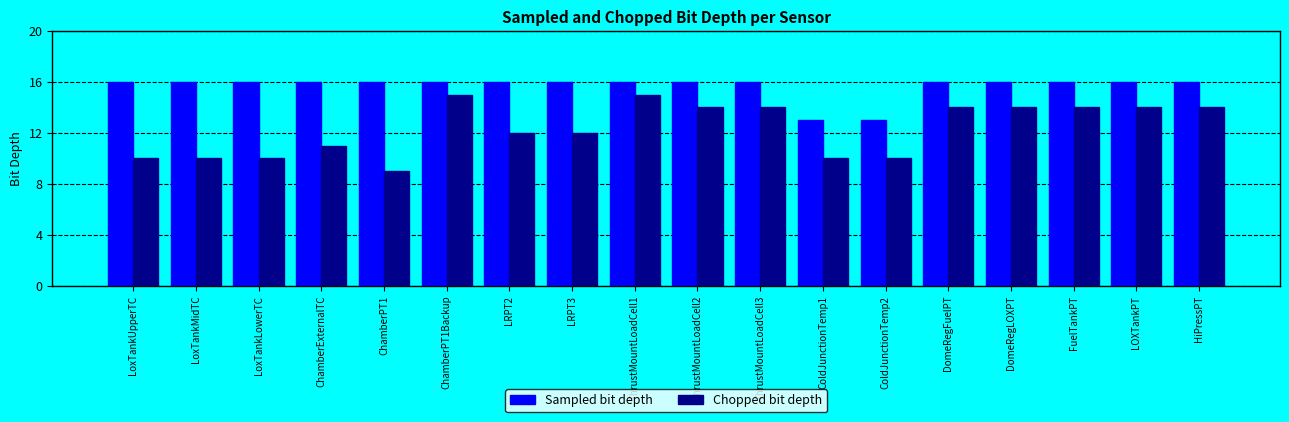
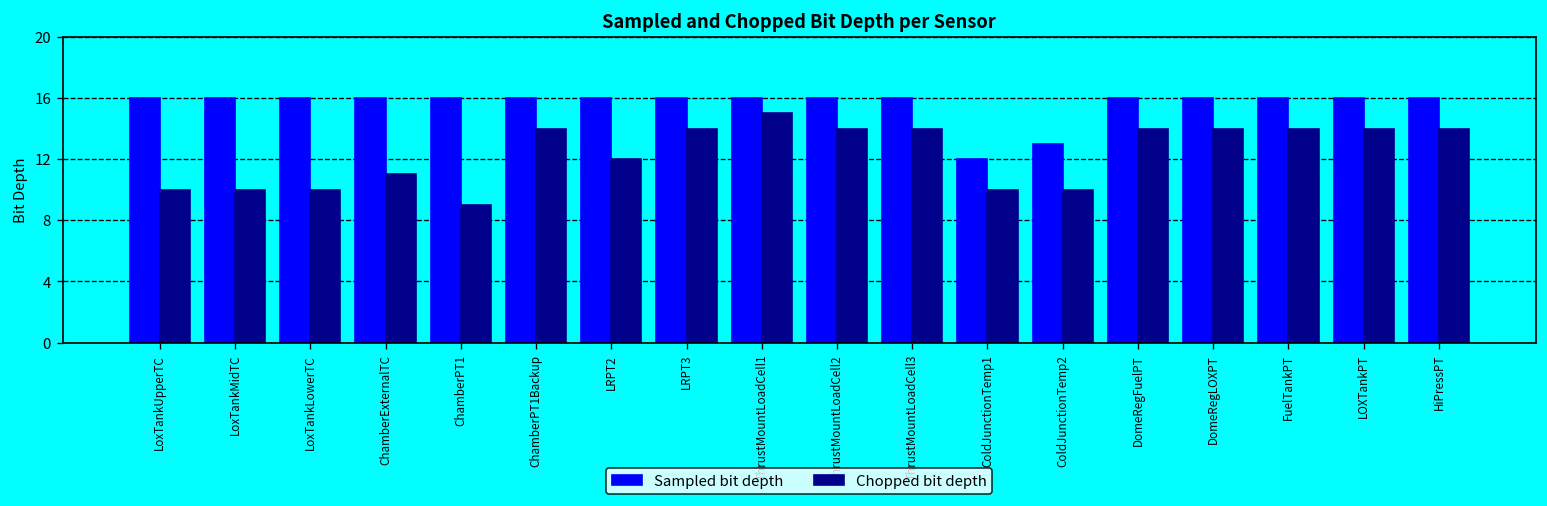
  {
    "Sampled bit depth": {
      "LoxTankUpperTC": 16,
      "LoxTankMidTC": 16,
      "LoxTankLowerTC": 16,
      "ChamberExternalTC": 16,
      "ChamberPT1": 16,
      "ChamberPT1Backup": 16,
      "LRPT2": 16,
      "LRPT3": 16,
      "ThrustMountLoadCell1": 16,
      "ThrustMountLoadCell2": 16,
      "ThrustMountLoadCell3": 16,
-     "ColdJunctionTemp1": 13,
+     "ColdJunctionTemp1": 12,
      "ColdJunctionTemp2": 13,
      "DomeRegFuelPT": 16,
      "DomeRegLOXPT": 16,
      "FuelTankPT": 16,
      "LOXTankPT": 16,
      "HiPressPT": 16
    },
    "Chopped bit depth": {
      "LoxTankUpperTC": 10,
      "LoxTankMidTC": 10,
      "LoxTankLowerTC": 10,
      "ChamberExternalTC": 11,
      "ChamberPT1": 9,
-     "ChamberPT1Backup": 15,
+     "ChamberPT1Backup": 14,
      "LRPT2": 12,
-     "LRPT3": 12,
+     "LRPT3": 14,
      "ThrustMountLoadCell1": 15,
      "ThrustMountLoadCell2": 14,
      "ThrustMountLoadCell3": 14,
      "ColdJunctionTemp1": 10,
      "ColdJunctionTemp2": 10,
      "DomeRegFuelPT": 14,
      "DomeRegLOXPT": 14,
      "FuelTankPT": 14,
      "LOXTankPT": 14,
      "HiPressPT": 14
    }
  }
